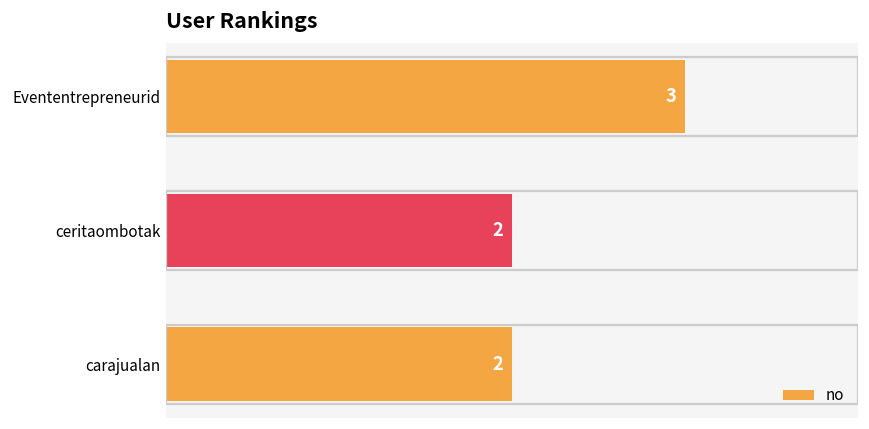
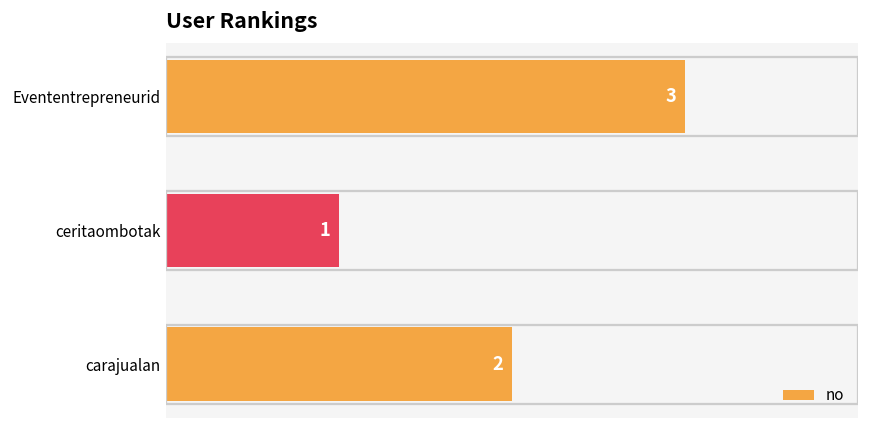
  {
    "Evententrepreneurid": 3,
-   "ceritaombotak": 2,
+   "ceritaombotak": 1,
    "carajualan": 2
  }
